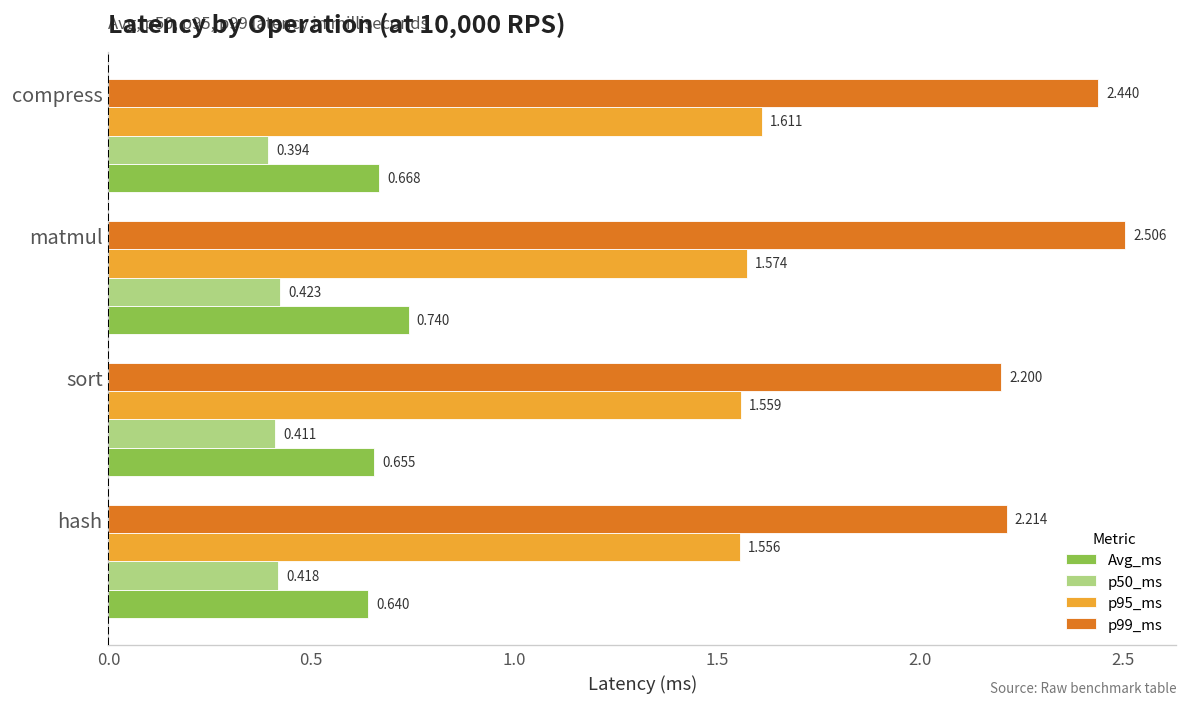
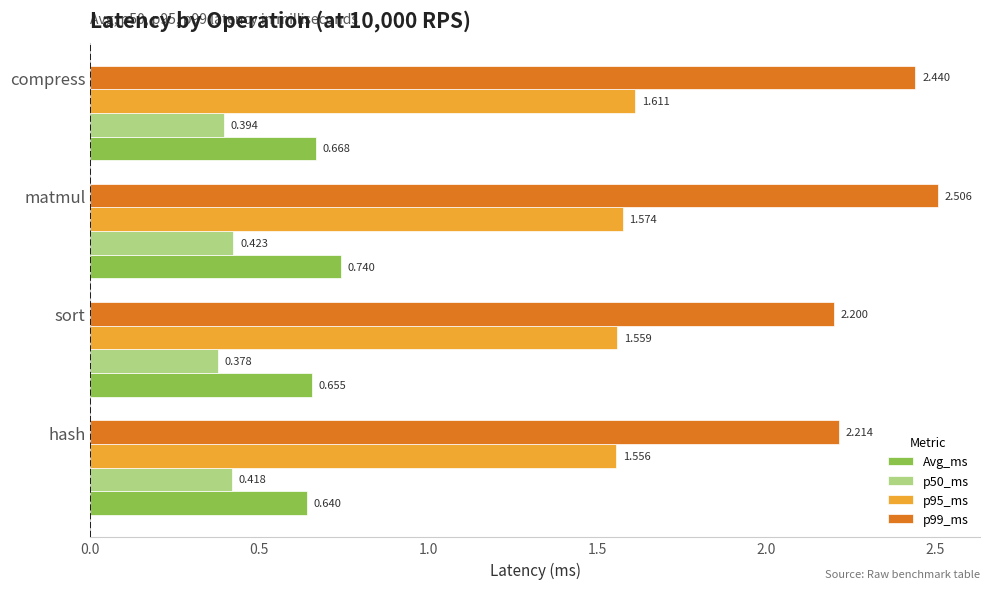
  {
    "p50_ms": {
      "compress": 0.394,
      "matmul": 0.423,
-     "sort": 0.411,
+     "sort": 0.378,
      "hash": 0.418
    }
  }
